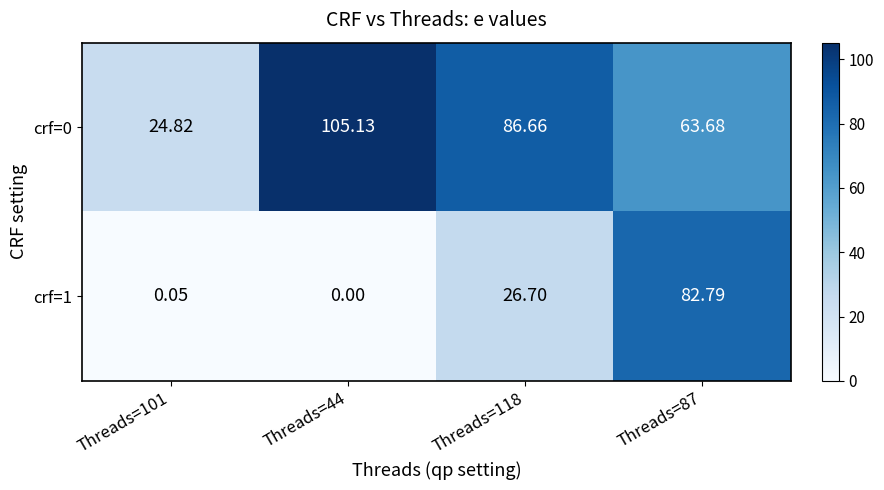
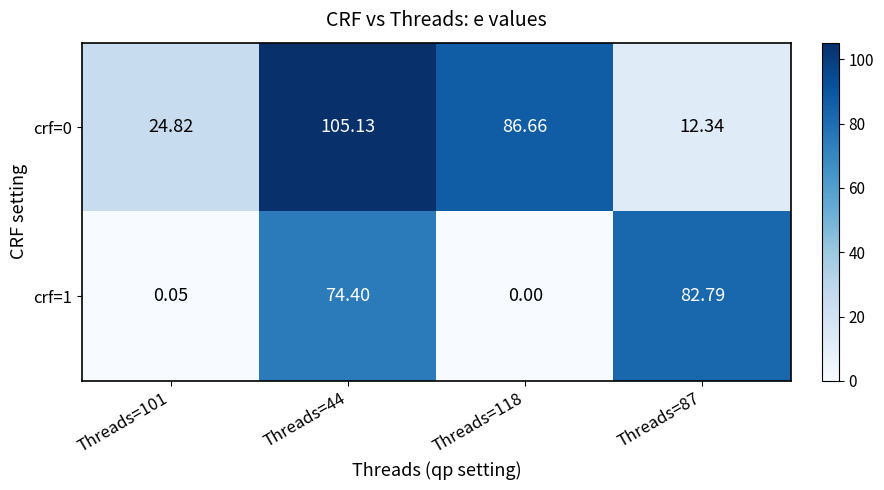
  {
    "crf=0": {
      "Threads=101": 24.82,
      "Threads=44": 105.13,
      "Threads=118": 86.66,
-     "Threads=87": 63.68
+     "Threads=87": 12.34
    },
    "crf=1": {
      "Threads=101": 0.05,
-     "Threads=44": 0.00,
-     "Threads=118": 26.70,
+     "Threads=44": 74.40,
+     "Threads=118": 0.00,
      "Threads=87": 82.79
    }
  }
